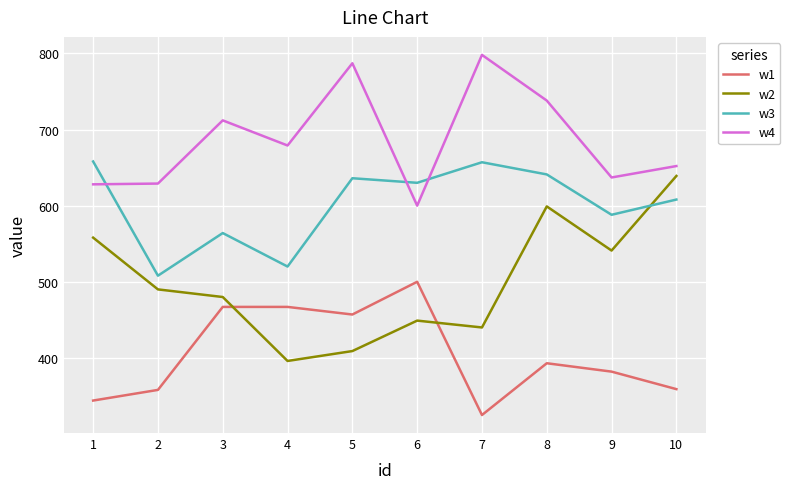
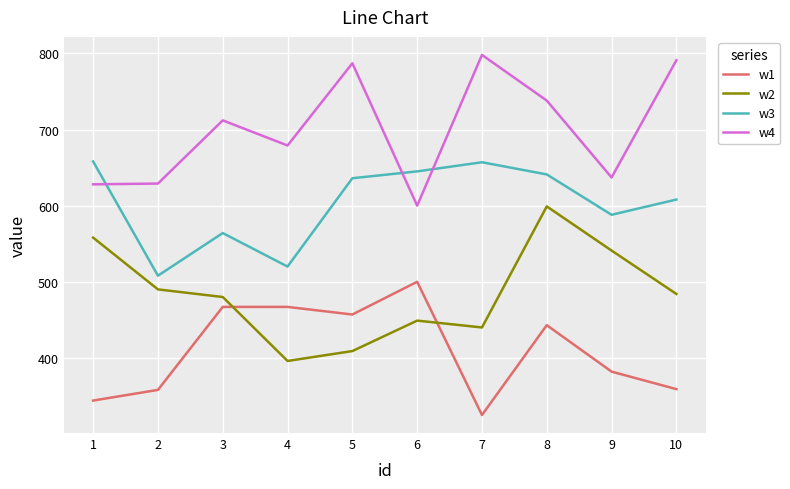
  {
    "w1": {
      "1": 340,
      "2": 360,
      "3": 470,
      "4": 470,
      "5": 460,
      "6": 500,
      "7": 330,
-     "8": 390,
+     "8": 440,
      "9": 380,
      "10": 360
    },
    "w2": {
      "1": 560,
      "2": 490,
      "3": 480,
      "4": 400,
      "5": 410,
      "6": 450,
      "7": 440,
      "8": 600,
      "9": 540,
-     "10": 640
+     "10": 480
    },
    "w3": {
      "1": 660,
      "2": 510,
      "3": 560,
      "4": 520,
      "5": 640,
-     "6": 630,
+     "6": 650,
      "7": 660,
      "8": 640,
      "9": 590,
      "10": 610
    },
    "w4": {
      "1": 630,
      "2": 630,
      "3": 710,
      "4": 680,
      "5": 790,
      "6": 600,
      "7": 800,
      "8": 740,
      "9": 640,
-     "10": 650
+     "10": 790
    }
  }
